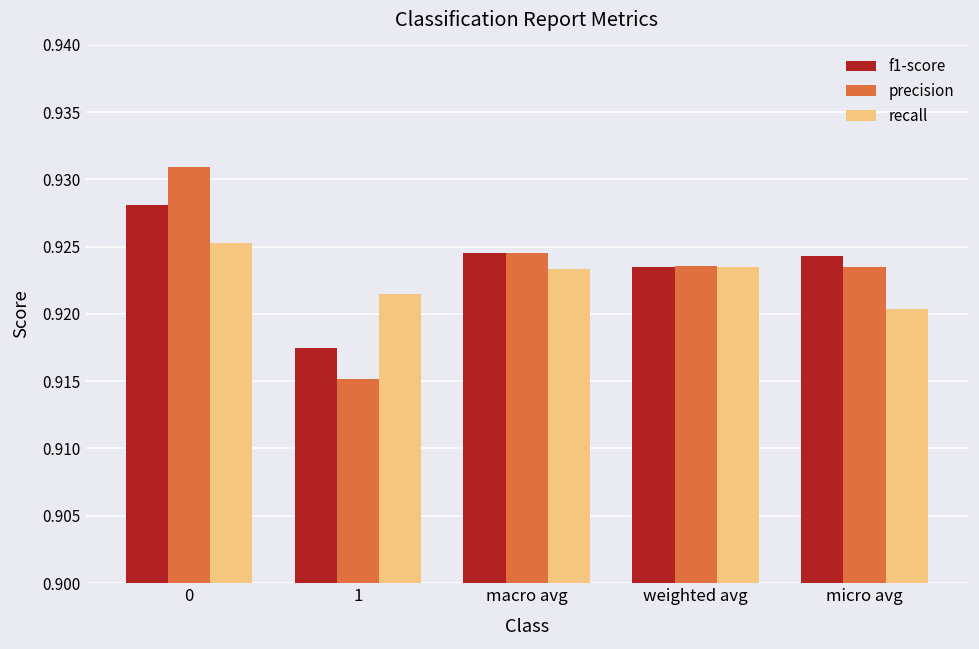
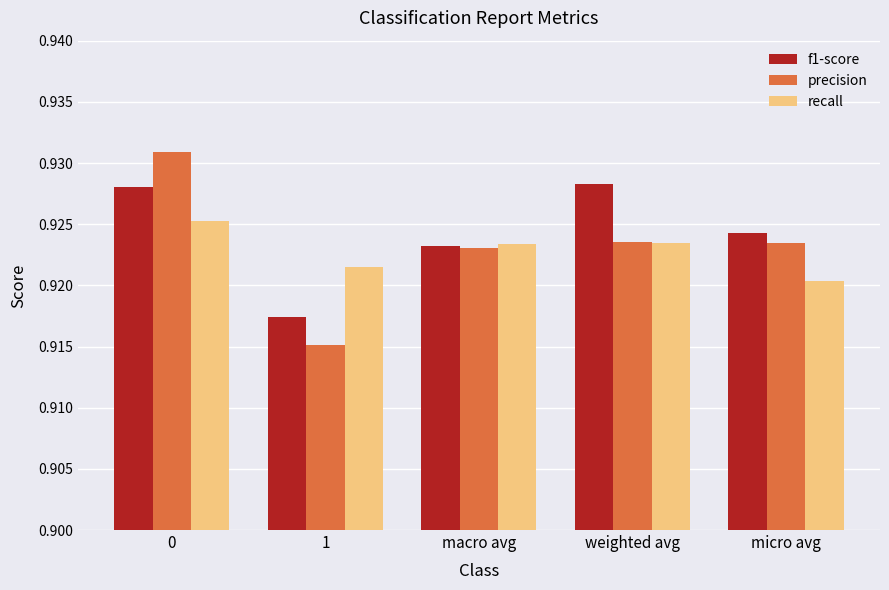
  {
    "f1-score": {
      "0": 0.9281,
      "1": 0.9174,
-     "macro avg": 0.9245,
-     "weighted avg": 0.9235,
+     "macro avg": 0.9232,
+     "weighted avg": 0.9283,
      "micro avg": 0.9243
    },
    "precision": {
      "0": 0.9309,
      "1": 0.9151,
-     "macro avg": 0.9245,
+     "macro avg": 0.9230,
      "weighted avg": 0.9235,
      "micro avg": 0.9235
    },
    "recall": {
      "0": 0.9253,
      "1": 0.9215,
      "macro avg": 0.9234,
      "weighted avg": 0.9235,
      "micro avg": 0.9203
    }
  }
